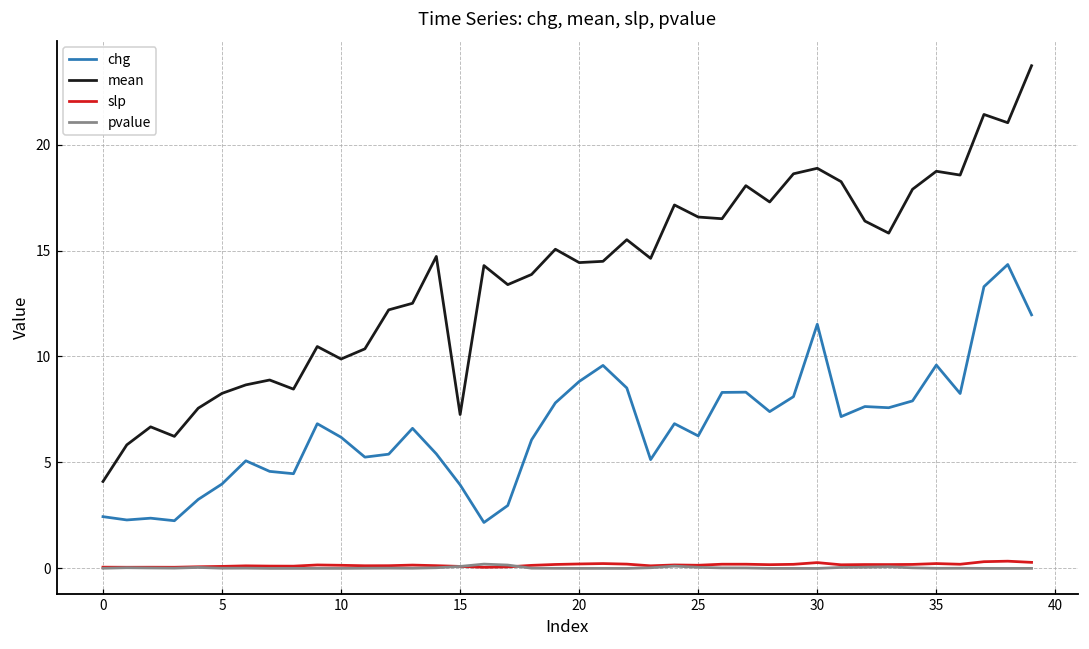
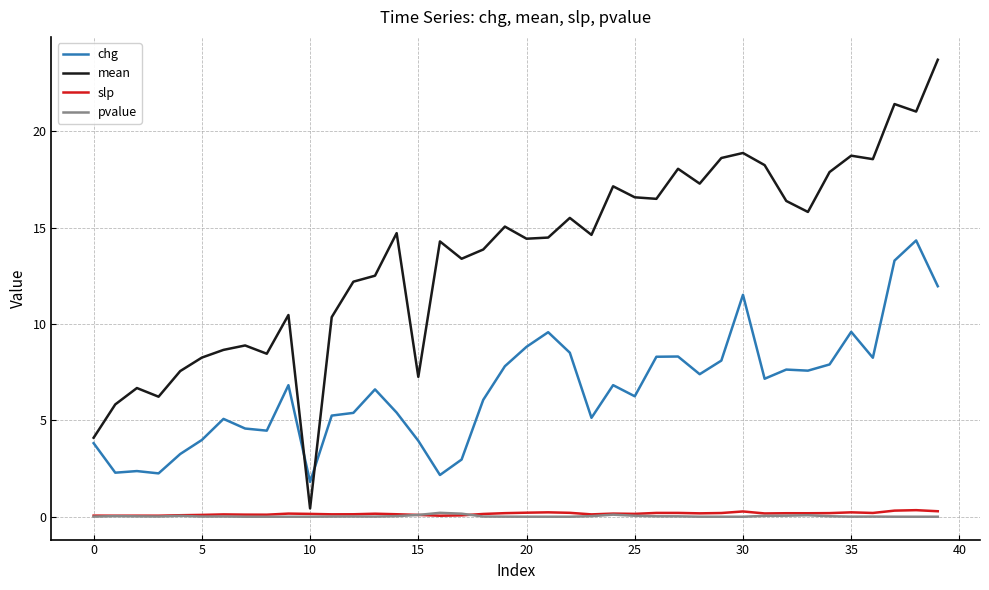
  {
    "chg": {
-     "0": 2.4,
+     "0": 3.8,
      "5": 4.0,
-     "10": 6.2,
+     "10": 1.8,
      "15": 3.9,
      "20": 8.8,
      "25": 6.3,
      "30": 11.5,
      "35": 9.6
    },
    "mean": {
      "0": 4.1,
      "5": 8.3,
-     "10": 9.9,
+     "10": 0.4,
      "15": 7.3,
      "20": 14.4,
      "25": 16.6,
      "30": 18.9,
      "35": 18.7
    },
    "slp": {
      "10": 0.1,
      "20": 0.2,
      "30": 0.3,
      "35": 0.2
    },
    "pvalue": {
      "10": 0.0,
      "20": 0.0,
      "30": 0.0,
      "35": 0.0
    }
  }
